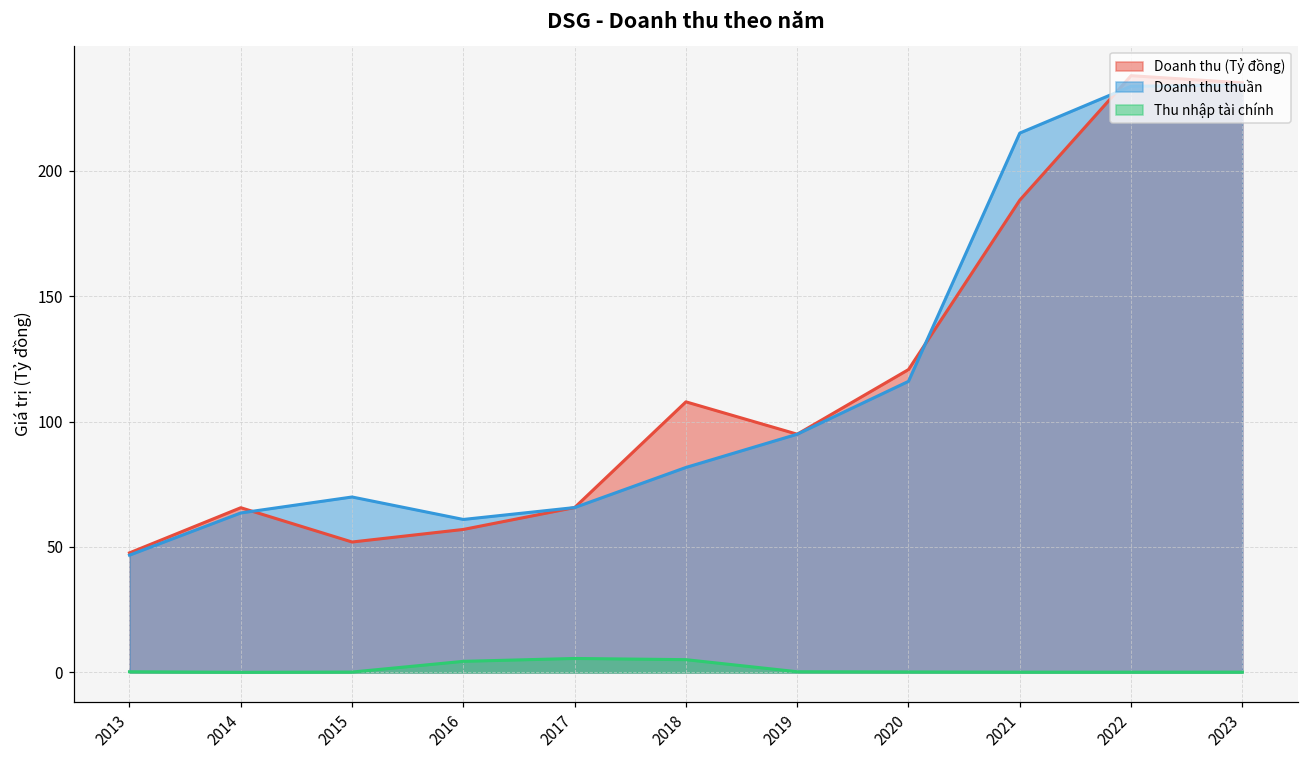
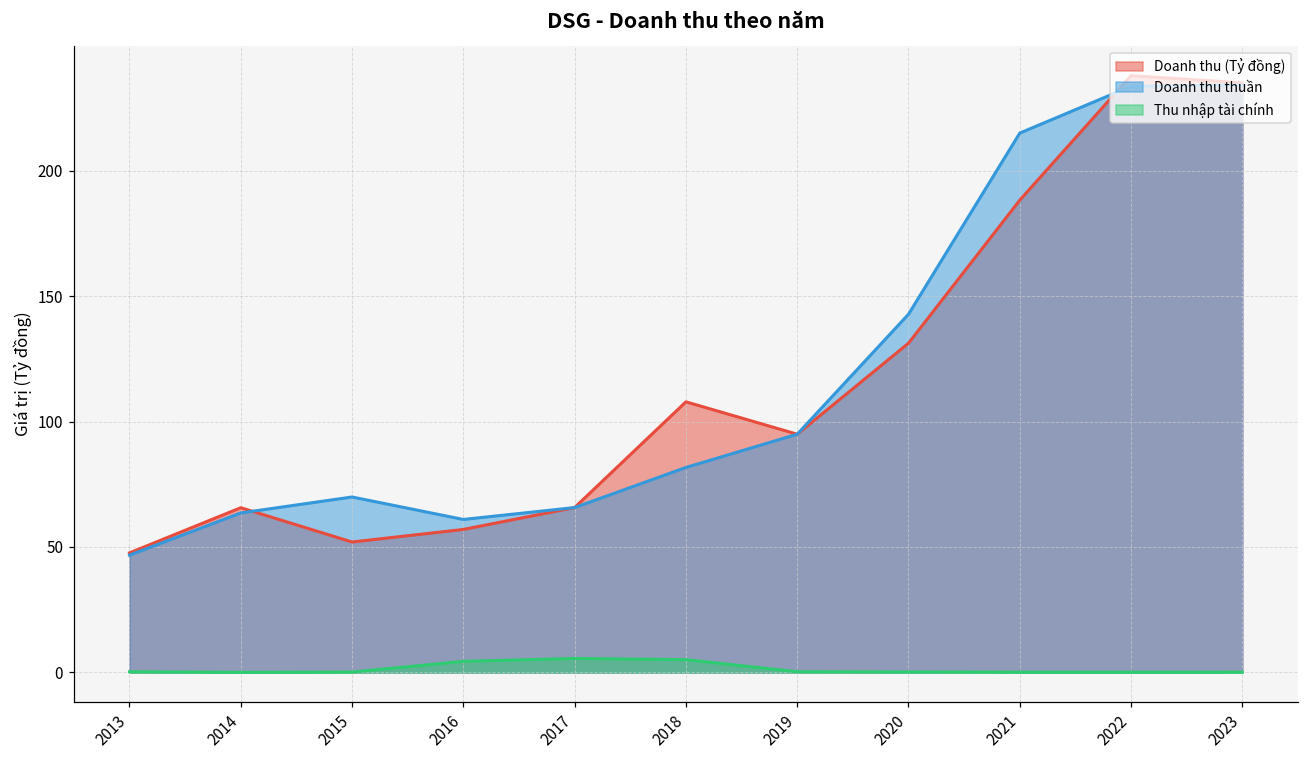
  {
    "Doanh thu (Tỷ đồng)": {
      "2014": 66,
      "2015": 52,
      "2016": 57,
      "2018": 108,
-     "2020": 121,
+     "2020": 131,
      "2021": 188
    },
    "Doanh thu thuần": {
      "2014": 64,
      "2015": 70,
      "2016": 61,
      "2018": 82,
-     "2020": 116,
+     "2020": 143,
      "2021": 215
    },
    "Thu nhập tài chính": {
      "2013": 0,
      "2014": 0,
      "2015": 0,
      "2016": 4,
      "2017": 6,
      "2018": 5,
      "2019": 0,
      "2020": 0,
      "2021": 0,
      "2022": 0,
      "2023": 0
    }
  }
